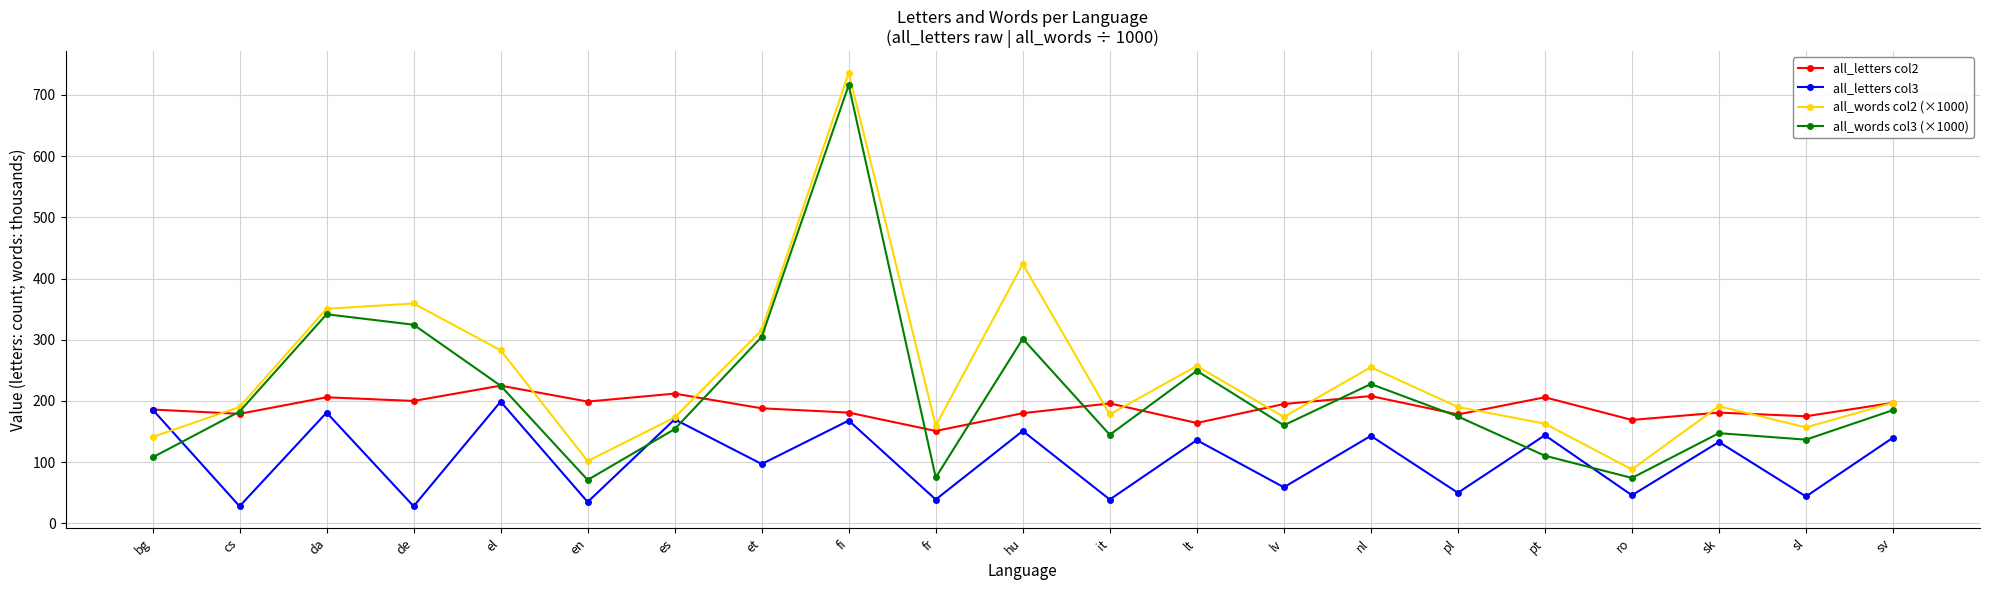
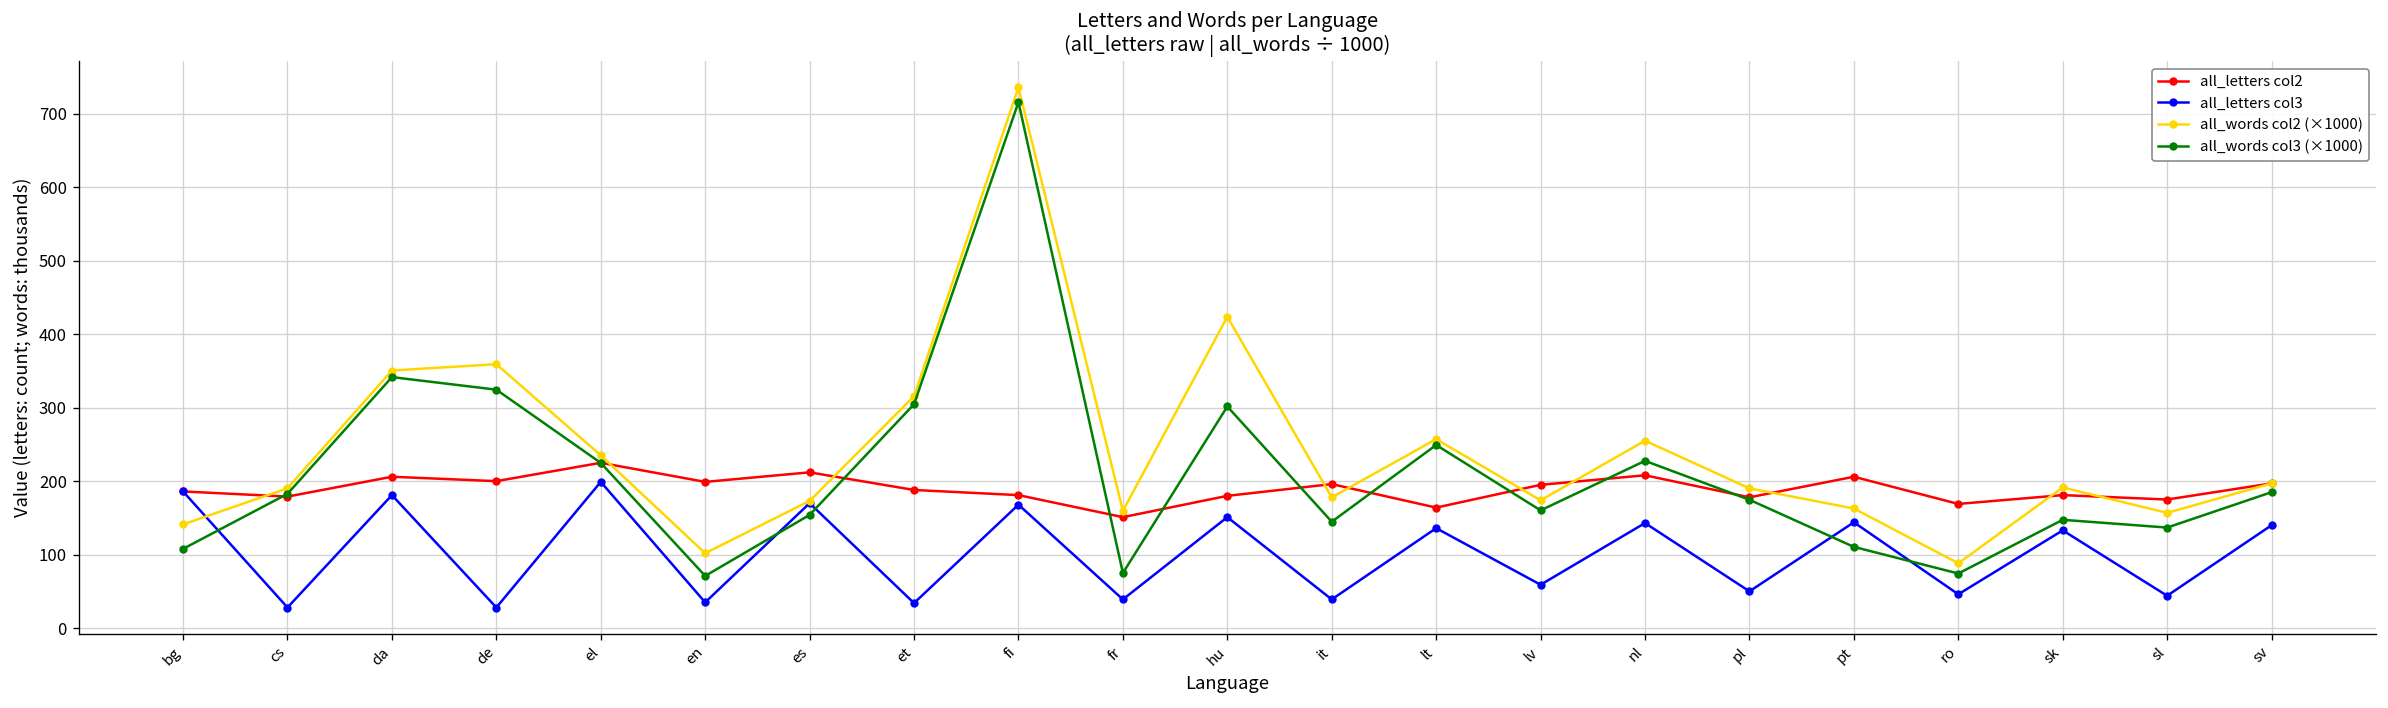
  {
    "all_letters col2": {
      "da": 210,
      "de": 200,
      "en": 200,
      "es": 210,
      "et": 190,
      "fi": 180,
      "fr": 150,
      "hu": 180,
      "it": 200,
      "lt": 160,
      "lv": 200,
      "nl": 210,
      "pt": 210,
      "ro": 170,
      "sk": 180,
      "sl": 180
    },
    "all_letters col3": {
      "cs": 30,
      "da": 180,
      "de": 30,
      "el": 200,
      "en": 40,
-     "et": 100,
+     "et": 30,
      "fi": 170,
      "fr": 40,
      "hu": 150,
      "it": 40,
      "lt": 140,
      "lv": 60,
      "nl": 140,
      "pl": 50,
      "pt": 140,
      "ro": 50,
      "sk": 130,
      "sl": 40,
      "sv": 140
    },
    "all_words col2 (×1000)": {
      "bg": 140,
      "cs": 190,
      "da": 350,
      "de": 360,
-     "el": 280,
+     "el": 240,
      "en": 100,
      "et": 320,
      "fi": 740,
      "fr": 160,
      "hu": 420,
      "it": 180,
      "lt": 260,
      "lv": 170,
      "nl": 260,
      "pl": 190,
      "pt": 160,
      "ro": 90,
      "sk": 190,
      "sl": 160
    },
    "all_words col3 (×1000)": {
      "bg": 110,
      "da": 340,
      "de": 320,
      "en": 70,
      "es": 150,
      "et": 300,
      "fi": 720,
      "fr": 70,
      "hu": 300,
      "it": 140,
      "lt": 250,
      "lv": 160,
      "nl": 230,
      "pt": 110,
      "ro": 70,
      "sk": 150,
      "sl": 140,
      "sv": 190
    }
  }
